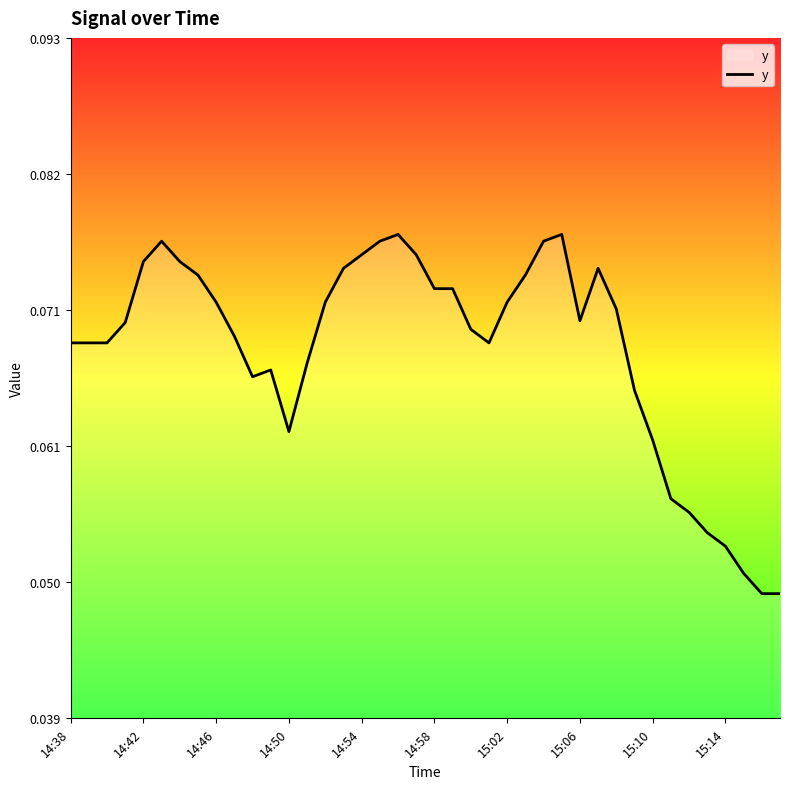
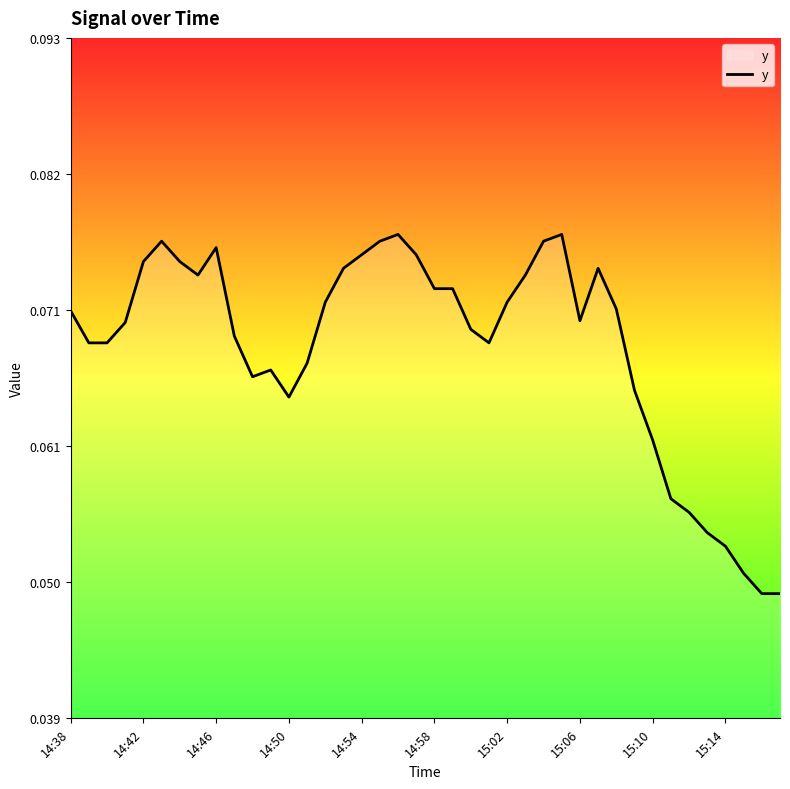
  {
-   "14:38": 0.0687,
+   "14:38": 0.0712,
    "14:42": 0.0750,
-   "14:46": 0.0718,
-   "14:50": 0.0617,
+   "14:46": 0.0761,
+   "14:50": 0.0644,
    "14:54": 0.0756,
    "14:58": 0.0729,
    "15:02": 0.0719,
    "15:06": 0.0704,
    "15:10": 0.0610,
    "15:14": 0.0527
  }
